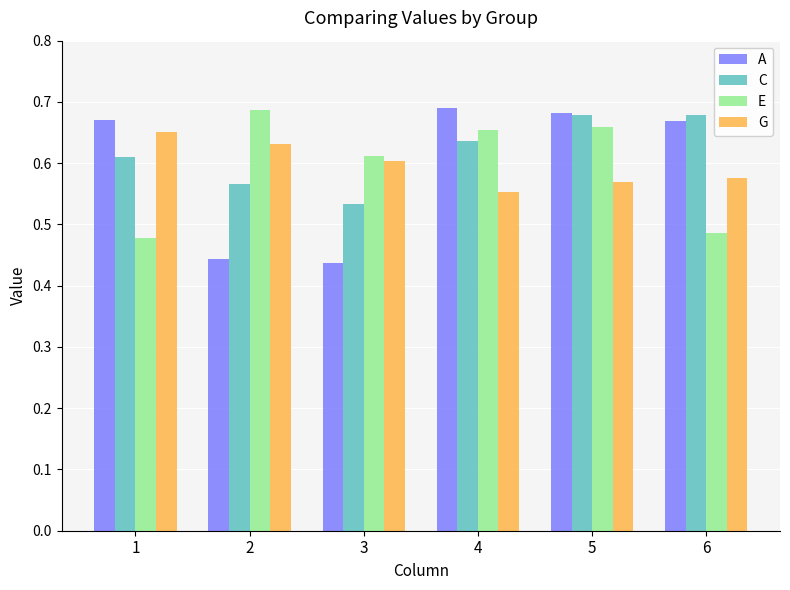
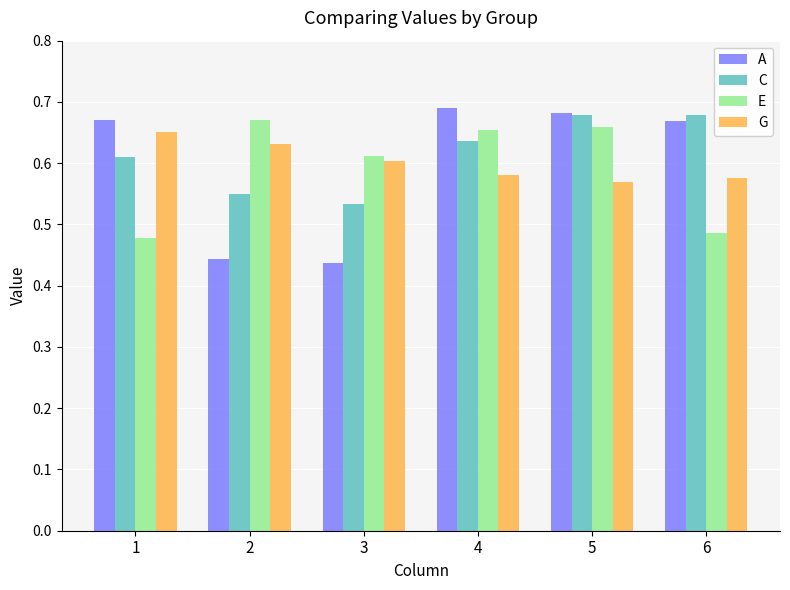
  {
    "A": {
      "1": 0.67,
      "2": 0.44,
      "3": 0.44,
      "4": 0.69,
      "5": 0.68,
      "6": 0.67
    },
    "C": {
      "1": 0.61,
-     "2": 0.57,
+     "2": 0.55,
      "3": 0.53,
      "4": 0.64,
      "5": 0.68,
      "6": 0.68
    },
    "E": {
      "1": 0.48,
-     "2": 0.69,
+     "2": 0.67,
      "3": 0.61,
      "4": 0.65,
      "5": 0.66,
      "6": 0.49
    },
    "G": {
      "1": 0.65,
      "2": 0.63,
      "3": 0.60,
-     "4": 0.55,
+     "4": 0.58,
      "5": 0.57,
      "6": 0.58
    }
  }
